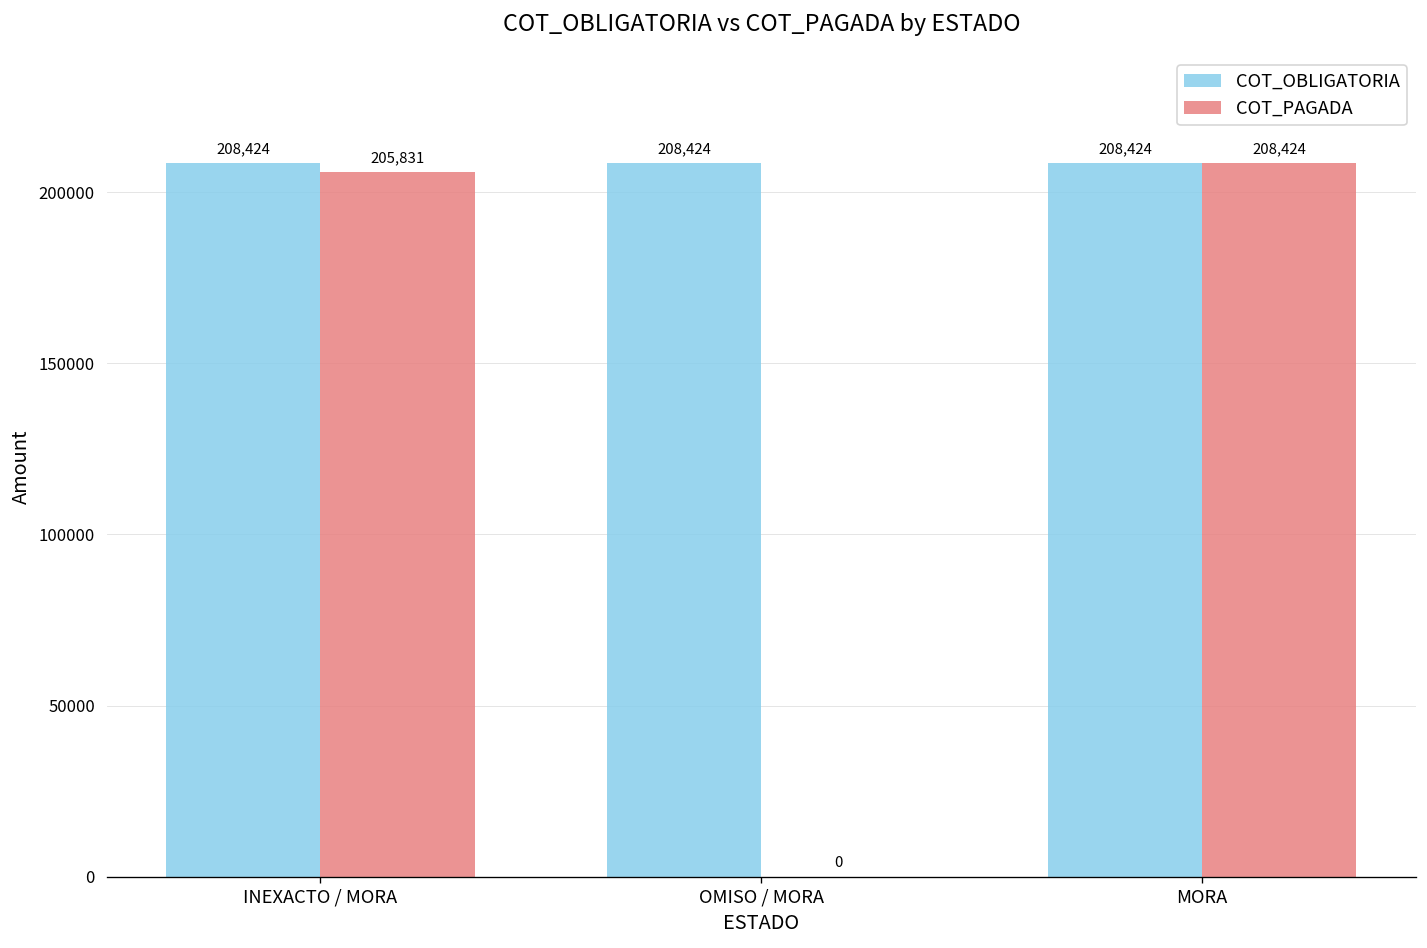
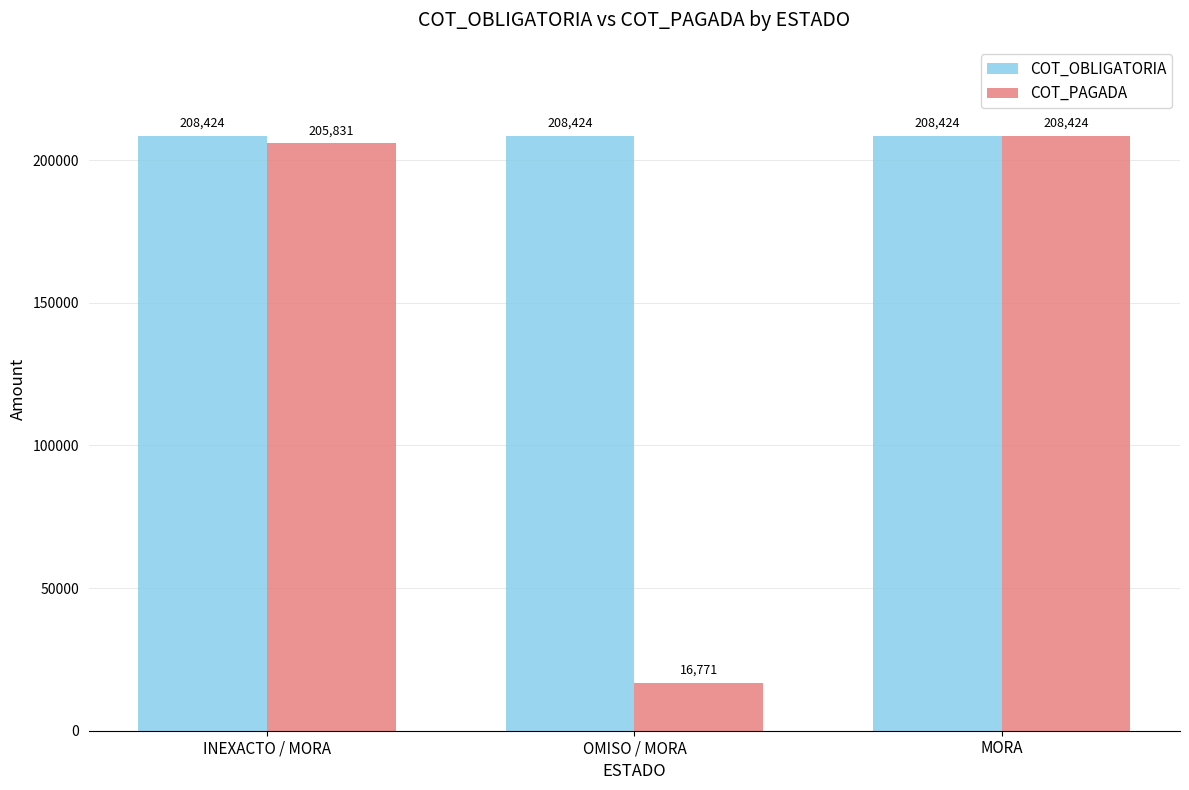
  {
    "COT_OBLIGATORIA": {
      "INEXACTO / MORA": "208,424",
      "OMISO / MORA": "208,424",
      "MORA": "208,424"
    },
    "COT_PAGADA": {
      "INEXACTO / MORA": "205,831",
-     "OMISO / MORA": "0",
+     "OMISO / MORA": "16,771",
      "MORA": "208,424"
    }
  }
